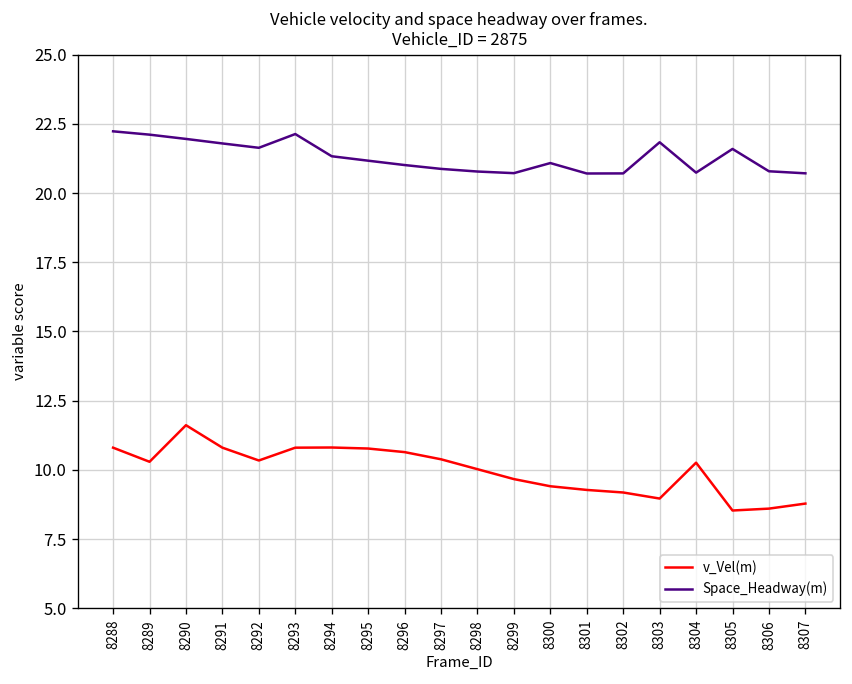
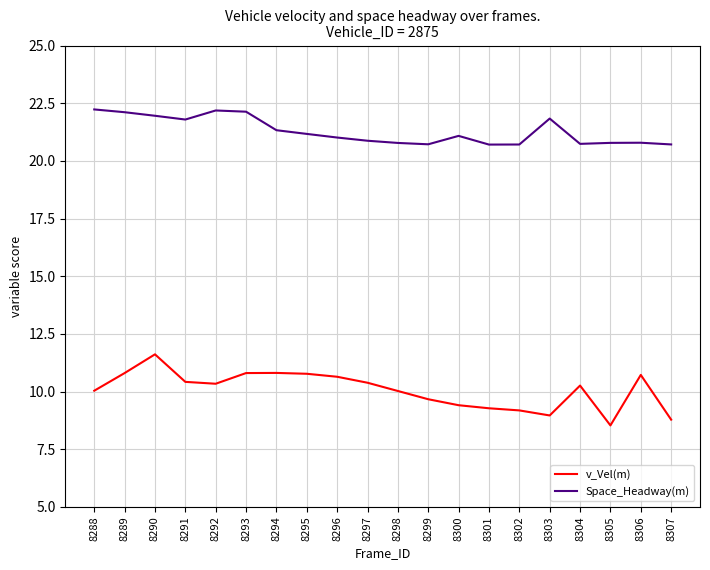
  {
    "v_Vel(m)": {
-     "8288": 10.8,
-     "8289": 10.3,
+     "8288": 10.0,
+     "8289": 10.8,
      "8290": 11.6,
-     "8291": 10.8,
+     "8291": 10.4,
      "8292": 10.3,
      "8293": 10.8,
      "8294": 10.8,
      "8295": 10.8,
      "8296": 10.6,
      "8297": 10.4,
      "8298": 10.0,
      "8299": 9.7,
      "8300": 9.4,
      "8301": 9.3,
      "8302": 9.2,
      "8303": 9.0,
      "8304": 10.3,
      "8305": 8.5,
-     "8306": 8.6,
+     "8306": 10.7,
      "8307": 8.8
    },
    "Space_Headway(m)": {
      "8288": 22.2,
      "8289": 22.1,
      "8290": 22.0,
      "8291": 21.8,
-     "8292": 21.6,
+     "8292": 22.2,
      "8293": 22.1,
      "8294": 21.3,
      "8295": 21.2,
      "8296": 21.0,
      "8297": 20.9,
      "8298": 20.8,
      "8299": 20.7,
      "8300": 21.1,
      "8301": 20.7,
      "8302": 20.7,
      "8303": 21.8,
      "8304": 20.7,
-     "8305": 21.6,
+     "8305": 20.8,
      "8306": 20.8,
      "8307": 20.7
    }
  }
